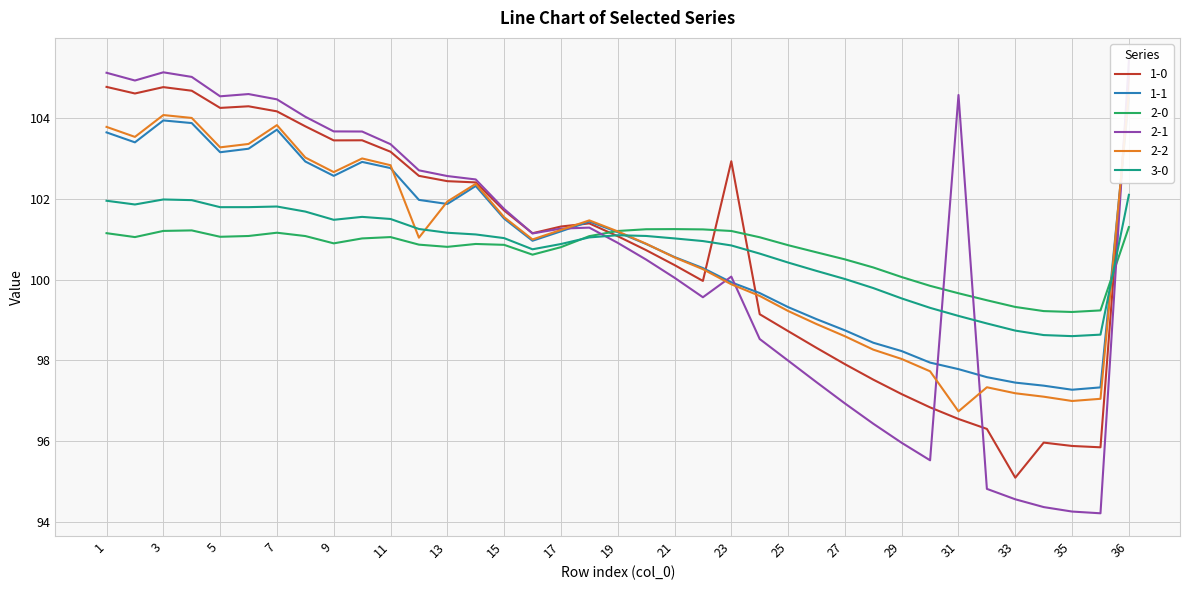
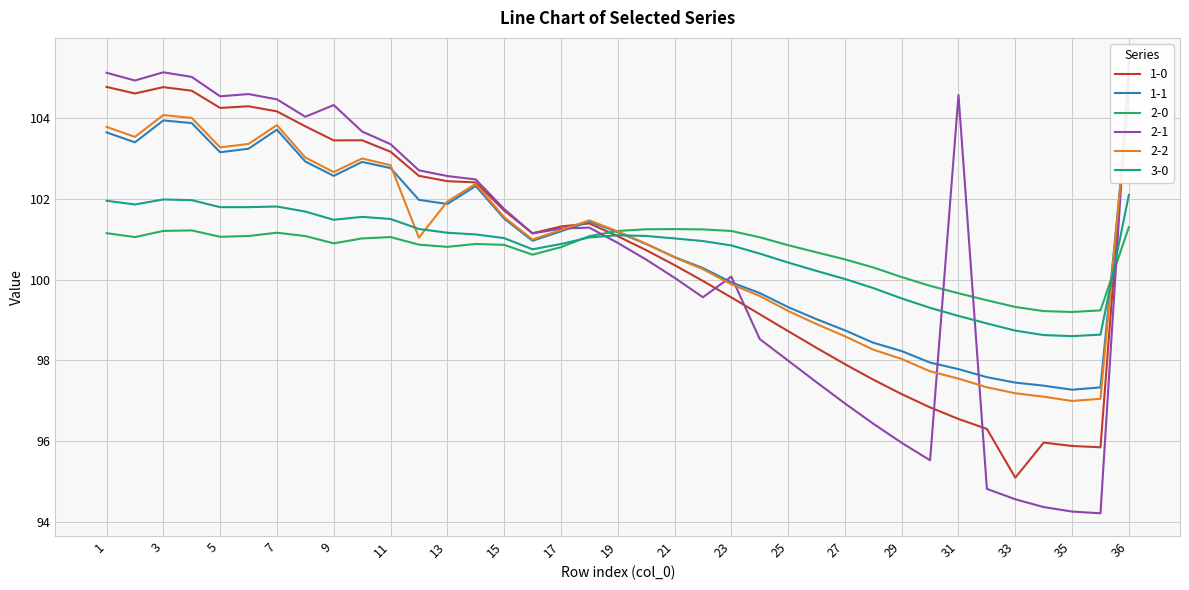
  {
    "1-0": {
      "1": 104.8,
      "3": 104.8,
      "5": 104.2,
      "7": 104.2,
      "9": 103.4,
      "11": 103.2,
      "13": 102.4,
      "21": 100.4,
-     "23": 102.9,
+     "23": 99.6,
      "25": 98.7,
      "27": 97.9,
      "29": 97.2,
      "31": 96.6,
      "33": 95.1,
      "35": 95.9
    },
    "1-1": {
      "1": 103.6,
      "3": 103.9,
      "5": 103.2,
      "7": 103.7,
      "9": 102.6,
      "11": 102.8,
      "25": 99.3,
      "27": 98.7,
      "29": 98.2,
      "31": 97.8,
      "33": 97.5,
      "35": 97.3
    },
    "2-1": {
      "1": 105.1,
      "3": 105.1,
      "5": 104.5,
      "7": 104.5,
-     "9": 103.7,
+     "9": 104.3,
      "11": 103.4,
      "13": 102.6,
      "19": 100.9,
      "21": 100.0,
      "23": 100.1,
      "25": 98.0,
      "27": 96.9,
      "29": 96.0,
      "31": 104.6,
      "33": 94.6,
      "35": 94.3
    },
    "2-2": {
      "1": 103.8,
      "3": 104.1,
      "5": 103.3,
      "7": 103.8,
      "9": 102.7,
      "11": 102.8,
      "25": 99.2,
      "27": 98.6,
      "29": 98.0,
-     "31": 96.7,
+     "31": 97.6,
      "33": 97.2,
      "35": 97.0
    }
  }
